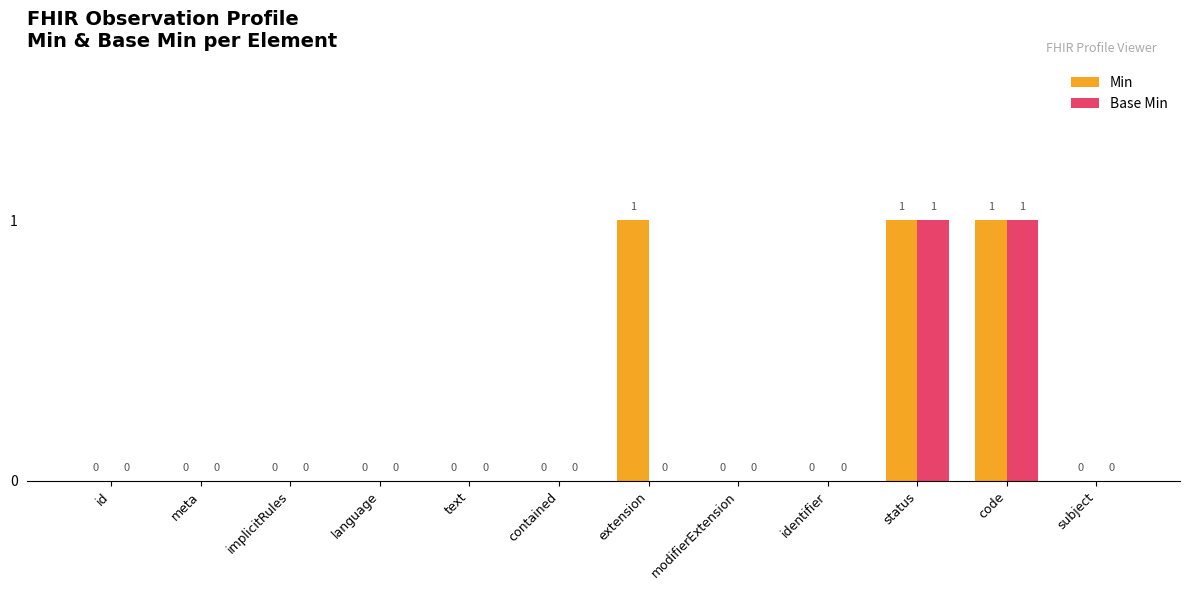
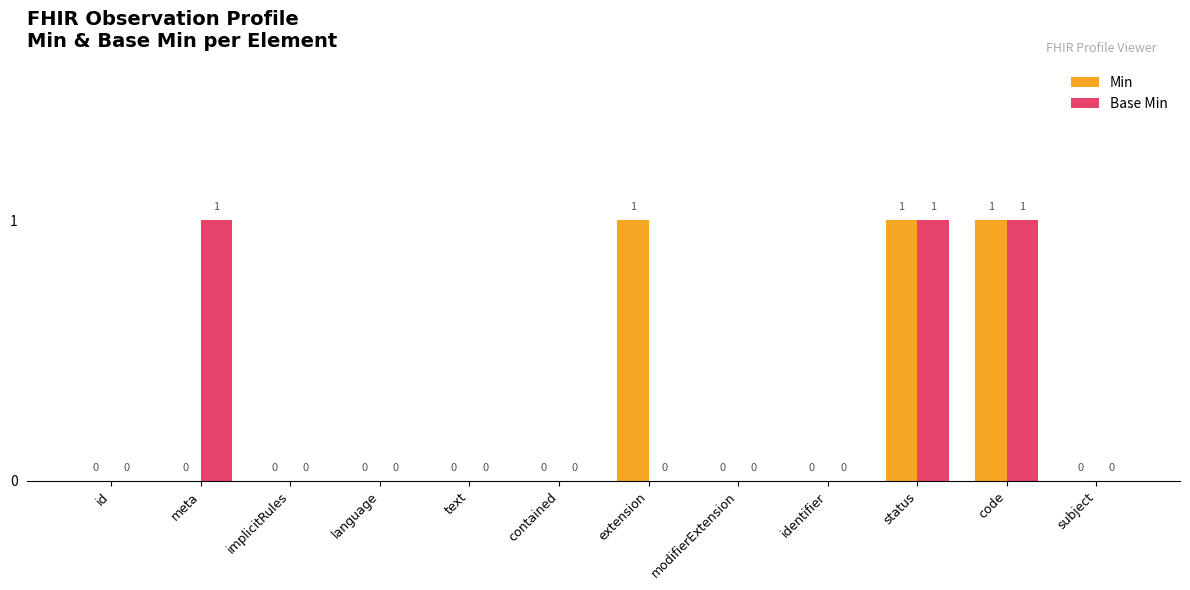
  {
    "Min": {
      "id": 0,
      "meta": 0,
      "implicitRules": 0,
      "language": 0,
      "text": 0,
      "contained": 0,
      "extension": 1,
      "modifierExtension": 0,
      "identifier": 0,
      "status": 1,
      "code": 1,
      "subject": 0
    },
    "Base Min": {
      "id": 0,
-     "meta": 0,
+     "meta": 1,
      "implicitRules": 0,
      "language": 0,
      "text": 0,
      "contained": 0,
      "extension": 0,
      "modifierExtension": 0,
      "identifier": 0,
      "status": 1,
      "code": 1,
      "subject": 0
    }
  }
